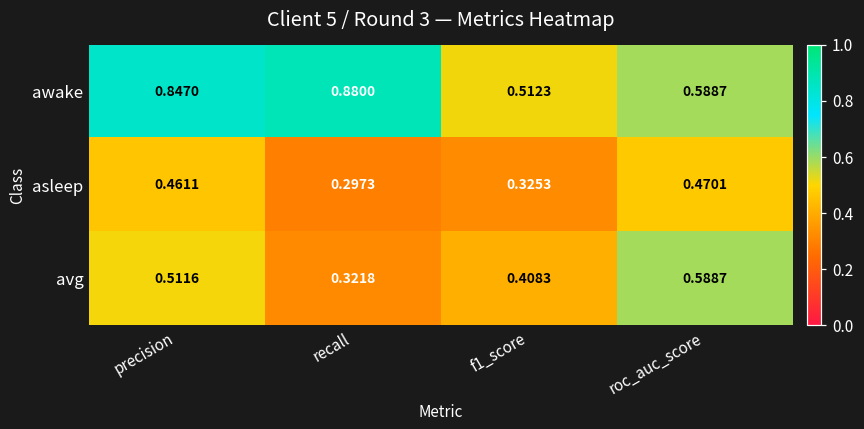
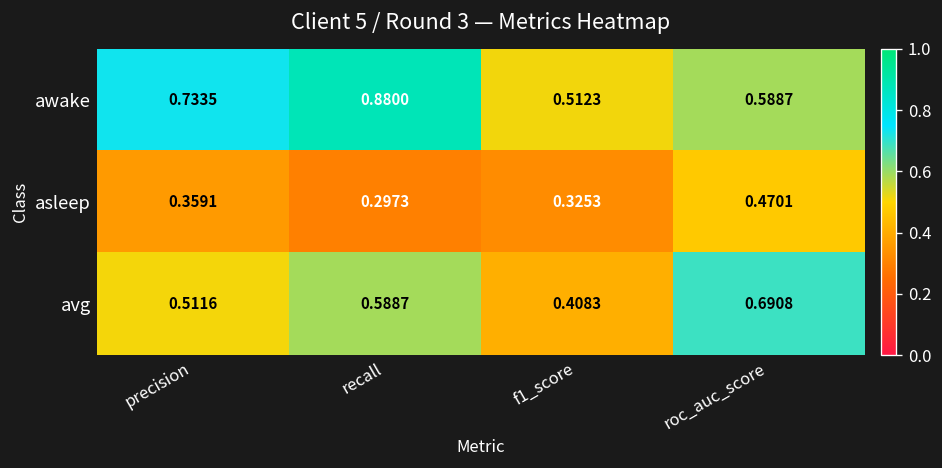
  {
    "awake": {
-     "precision": 0.8470,
+     "precision": 0.7335,
      "recall": 0.8800,
      "f1_score": 0.5123,
      "roc_auc_score": 0.5887
    },
    "asleep": {
-     "precision": 0.4611,
+     "precision": 0.3591,
      "recall": 0.2973,
      "f1_score": 0.3253,
      "roc_auc_score": 0.4701
    },
    "avg": {
      "precision": 0.5116,
-     "recall": 0.3218,
+     "recall": 0.5887,
      "f1_score": 0.4083,
-     "roc_auc_score": 0.5887
+     "roc_auc_score": 0.6908
    }
  }
